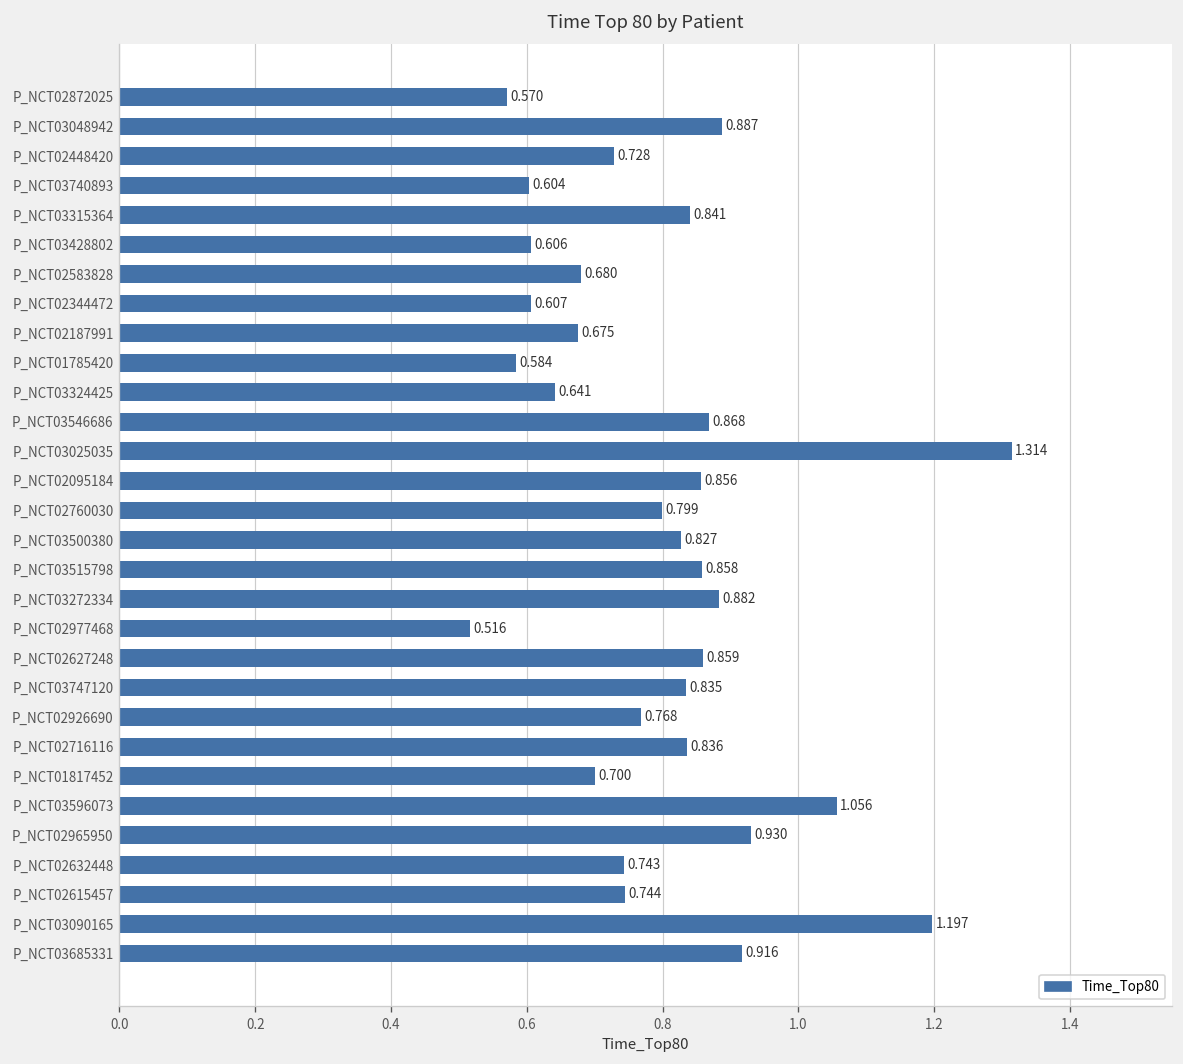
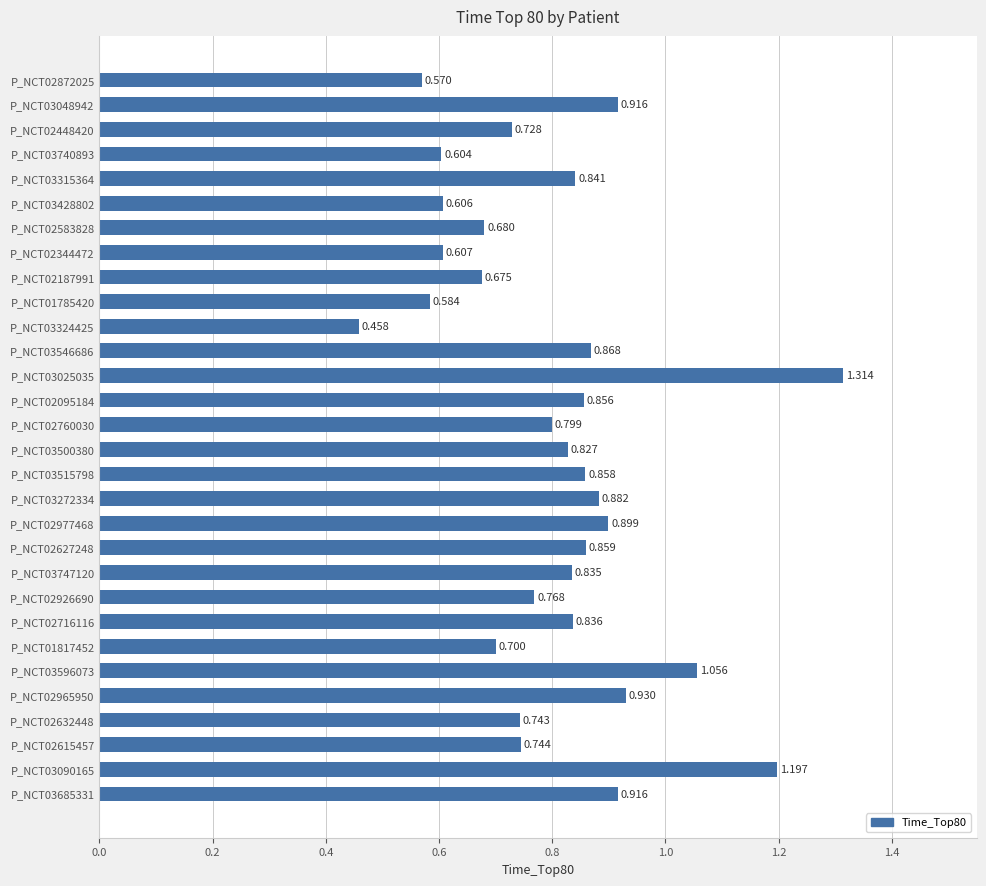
  {
    "P_NCT02872025": 0.570,
-   "P_NCT03048942": 0.887,
+   "P_NCT03048942": 0.916,
    "P_NCT02448420": 0.728,
    "P_NCT03740893": 0.604,
    "P_NCT03315364": 0.841,
    "P_NCT03428802": 0.606,
    "P_NCT02583828": 0.680,
    "P_NCT02344472": 0.607,
    "P_NCT02187991": 0.675,
    "P_NCT01785420": 0.584,
-   "P_NCT03324425": 0.641,
+   "P_NCT03324425": 0.458,
    "P_NCT03546686": 0.868,
    "P_NCT03025035": 1.314,
    "P_NCT02095184": 0.856,
    "P_NCT02760030": 0.799,
    "P_NCT03500380": 0.827,
    "P_NCT03515798": 0.858,
    "P_NCT03272334": 0.882,
-   "P_NCT02977468": 0.516,
+   "P_NCT02977468": 0.899,
    "P_NCT02627248": 0.859,
    "P_NCT03747120": 0.835,
    "P_NCT02926690": 0.768,
    "P_NCT02716116": 0.836,
    "P_NCT01817452": 0.700,
    "P_NCT03596073": 1.056,
    "P_NCT02965950": 0.930,
    "P_NCT02632448": 0.743,
    "P_NCT02615457": 0.744,
    "P_NCT03090165": 1.197,
    "P_NCT03685331": 0.916
  }
